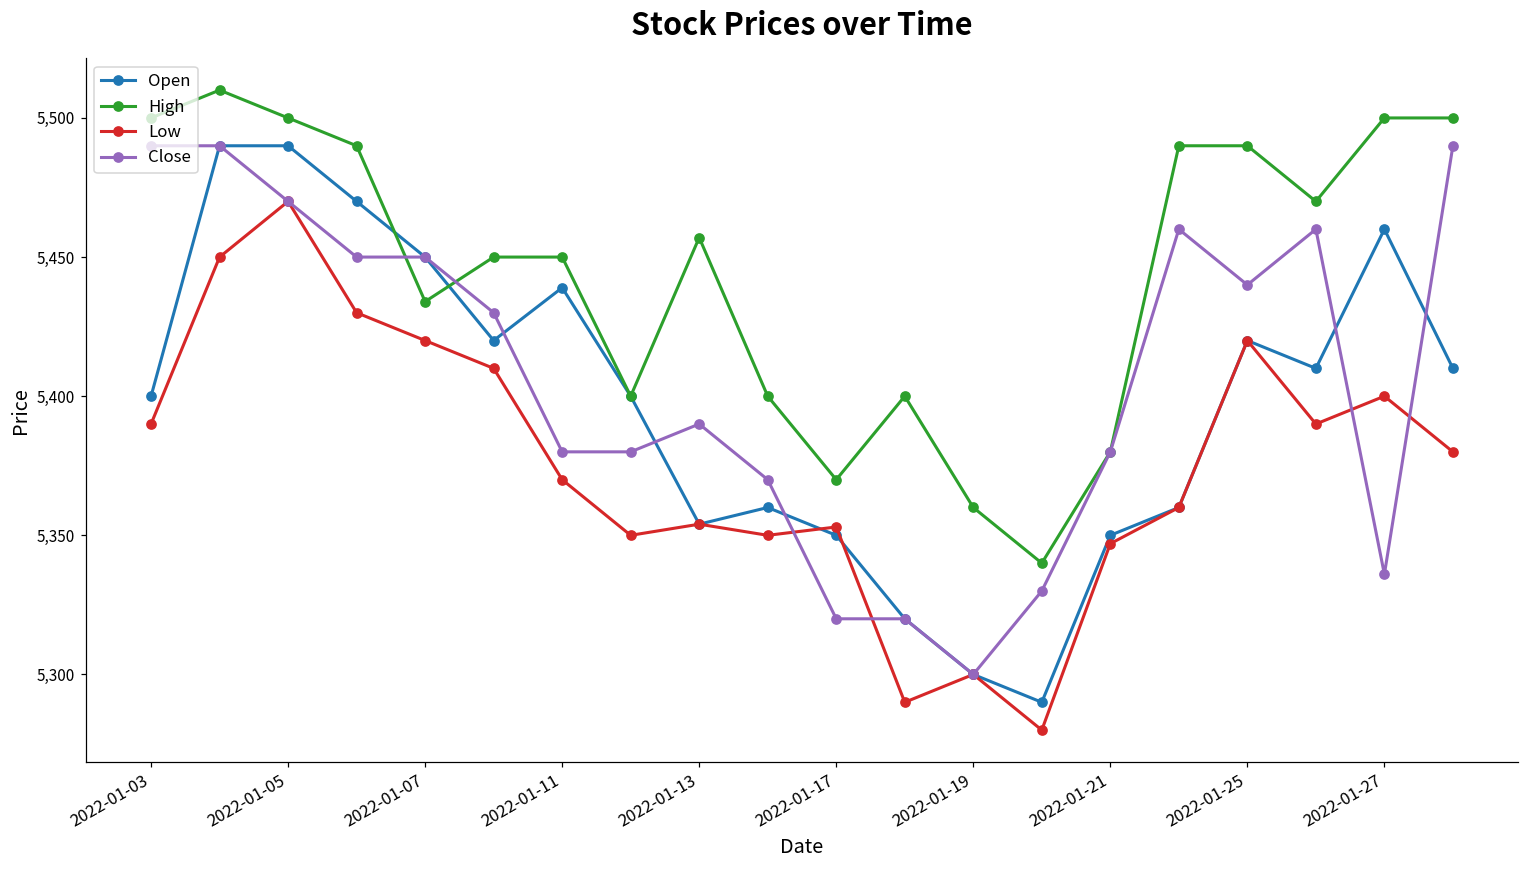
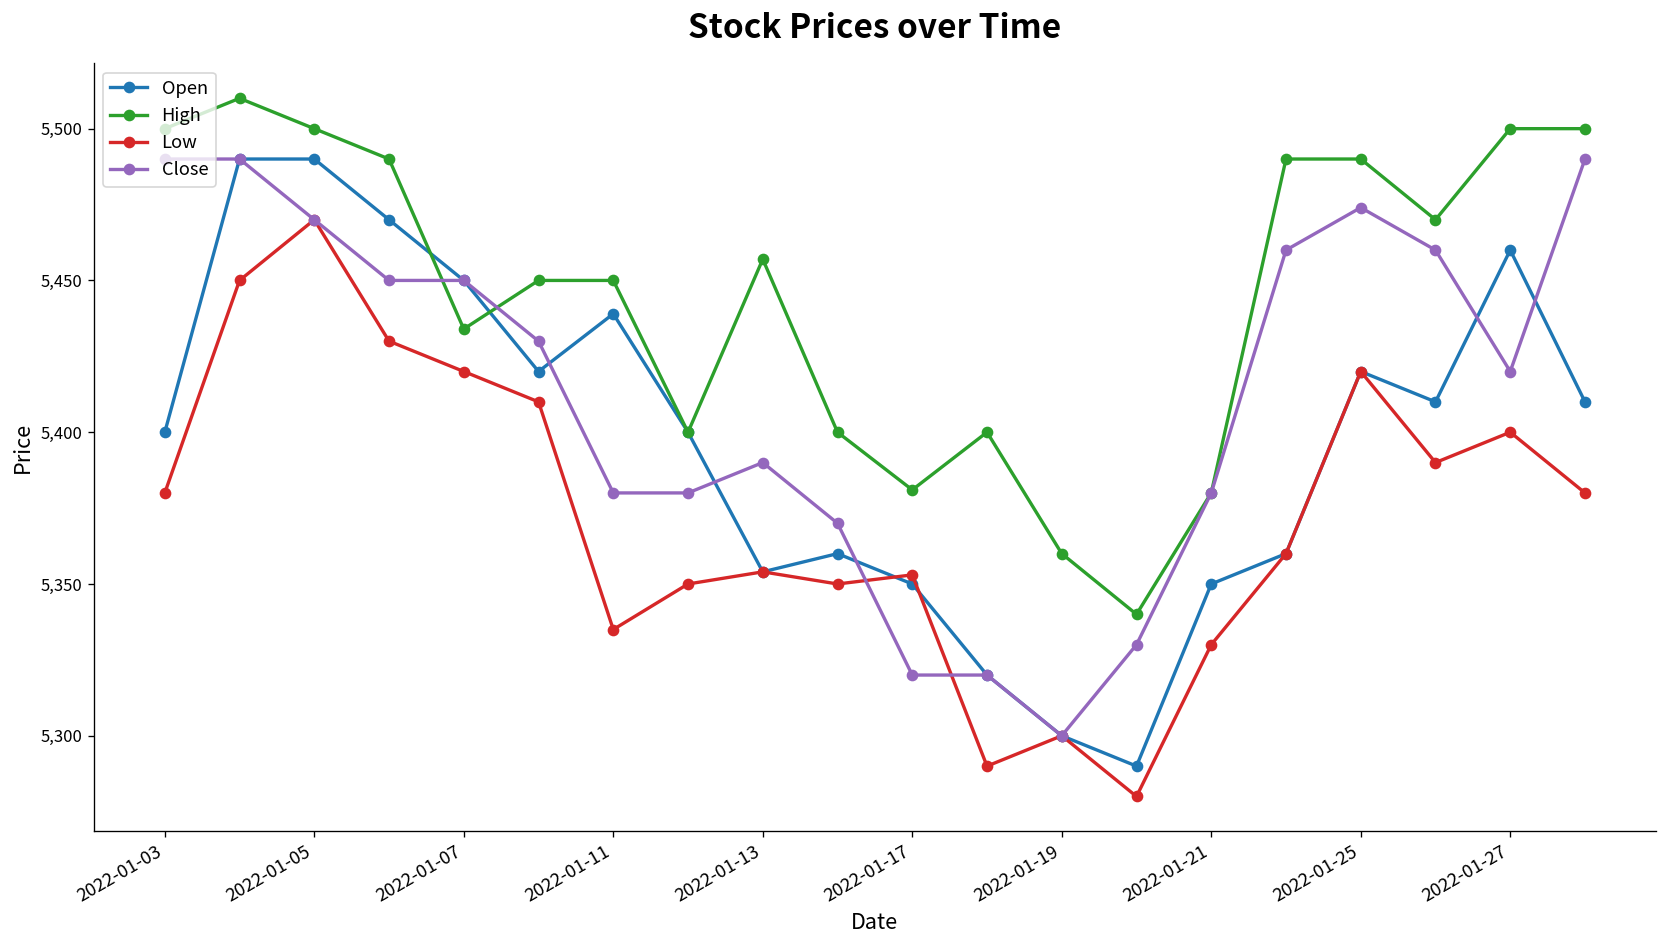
  {
    "Open": {
      "2022-01-03": "5,400",
      "2022-01-05": "5,490",
      "2022-01-11": "5,439",
      "2022-01-17": "5,350",
      "2022-01-21": "5,350",
      "2022-01-27": "5,460"
    },
    "High": {
      "2022-01-05": "5,500",
      "2022-01-07": "5,434",
      "2022-01-11": "5,450",
      "2022-01-13": "5,457",
-     "2022-01-17": "5,370",
+     "2022-01-17": "5,381",
      "2022-01-19": "5,360",
      "2022-01-25": "5,490",
      "2022-01-27": "5,500"
    },
    "Low": {
-     "2022-01-03": "5,390",
+     "2022-01-03": "5,380",
      "2022-01-07": "5,420",
-     "2022-01-11": "5,370",
+     "2022-01-11": "5,335",
      "2022-01-17": "5,353",
-     "2022-01-21": "5,347",
+     "2022-01-21": "5,330",
      "2022-01-27": "5,400"
    },
    "Close": {
      "2022-01-11": "5,380",
      "2022-01-13": "5,390",
      "2022-01-17": "5,320",
-     "2022-01-25": "5,440",
-     "2022-01-27": "5,336"
+     "2022-01-25": "5,474",
+     "2022-01-27": "5,420"
    }
  }
